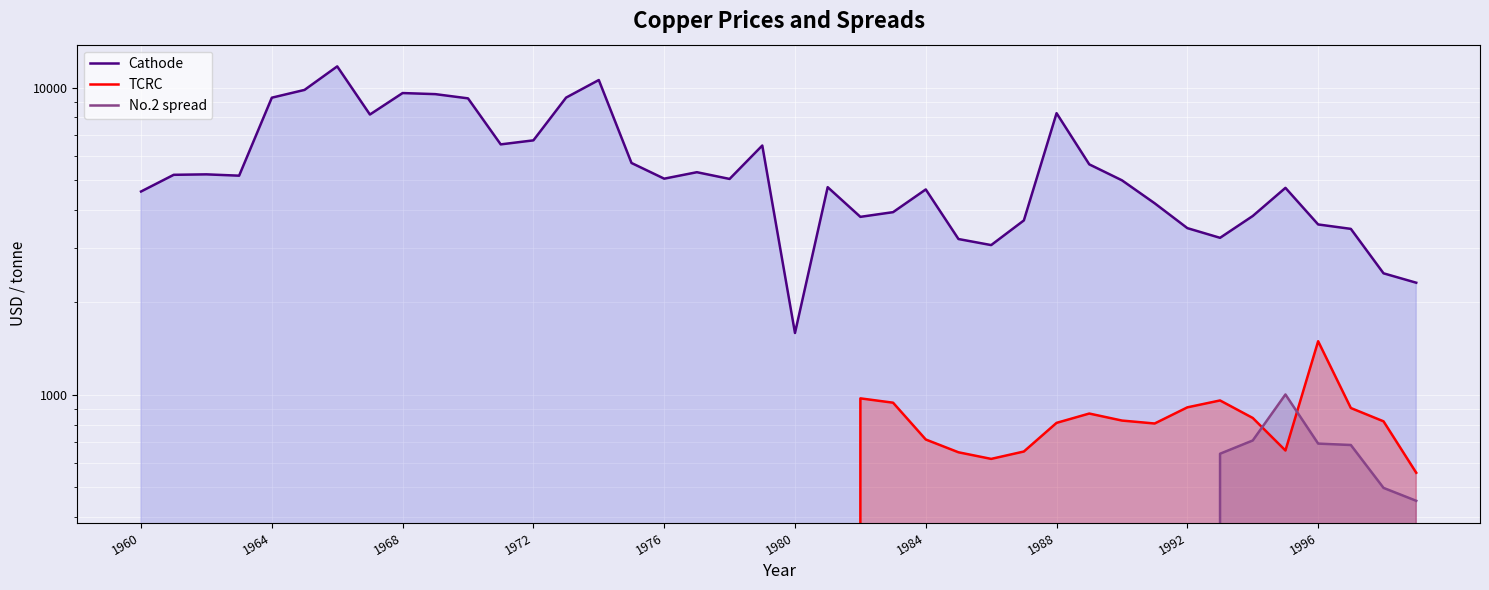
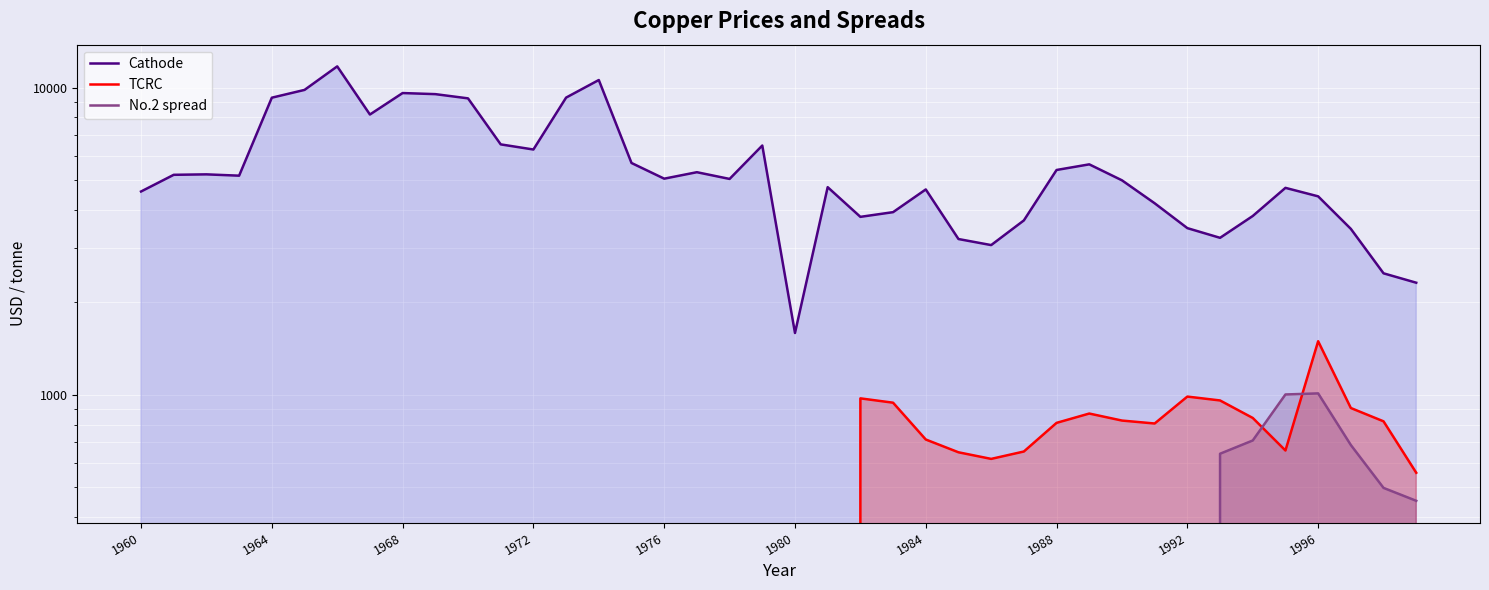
  {
    "Cathode": {
      "1960": 4600,
      "1964": 9300,
      "1968": 9600,
-     "1972": 6700,
+     "1972": 6300,
      "1976": 5100,
      "1980": 1600,
      "1984": 4700,
-     "1988": 8300,
+     "1988": 5400,
      "1992": 3500,
-     "1996": 3600
+     "1996": 4400
    },
    "TCRC": {
      "1984": 720,
      "1988": 810,
-     "1992": 910,
+     "1992": 990,
      "1996": 1500
    },
    "No.2 spread": {
-     "1996": 690
+     "1996": 1010
    }
  }
